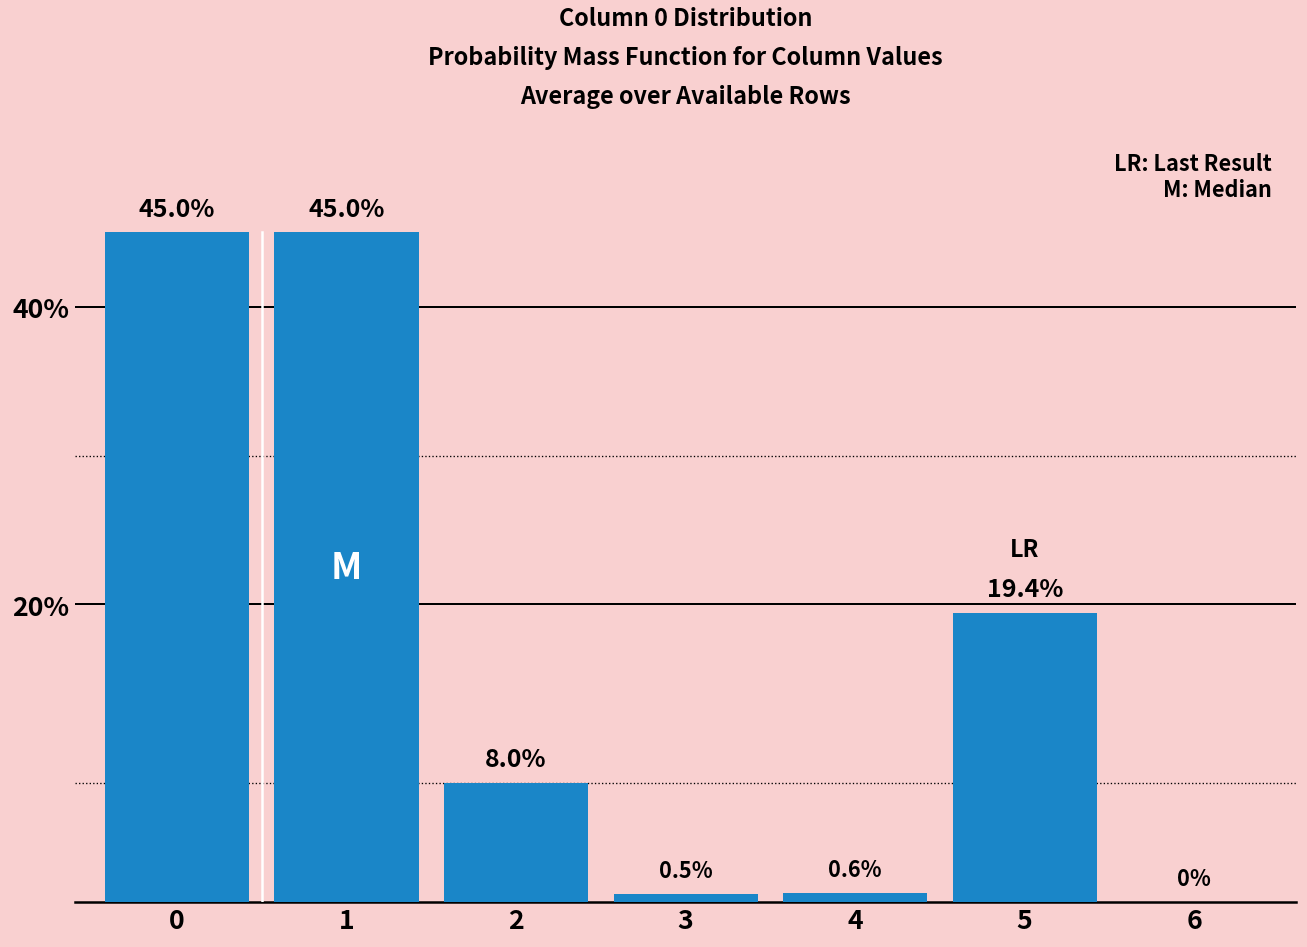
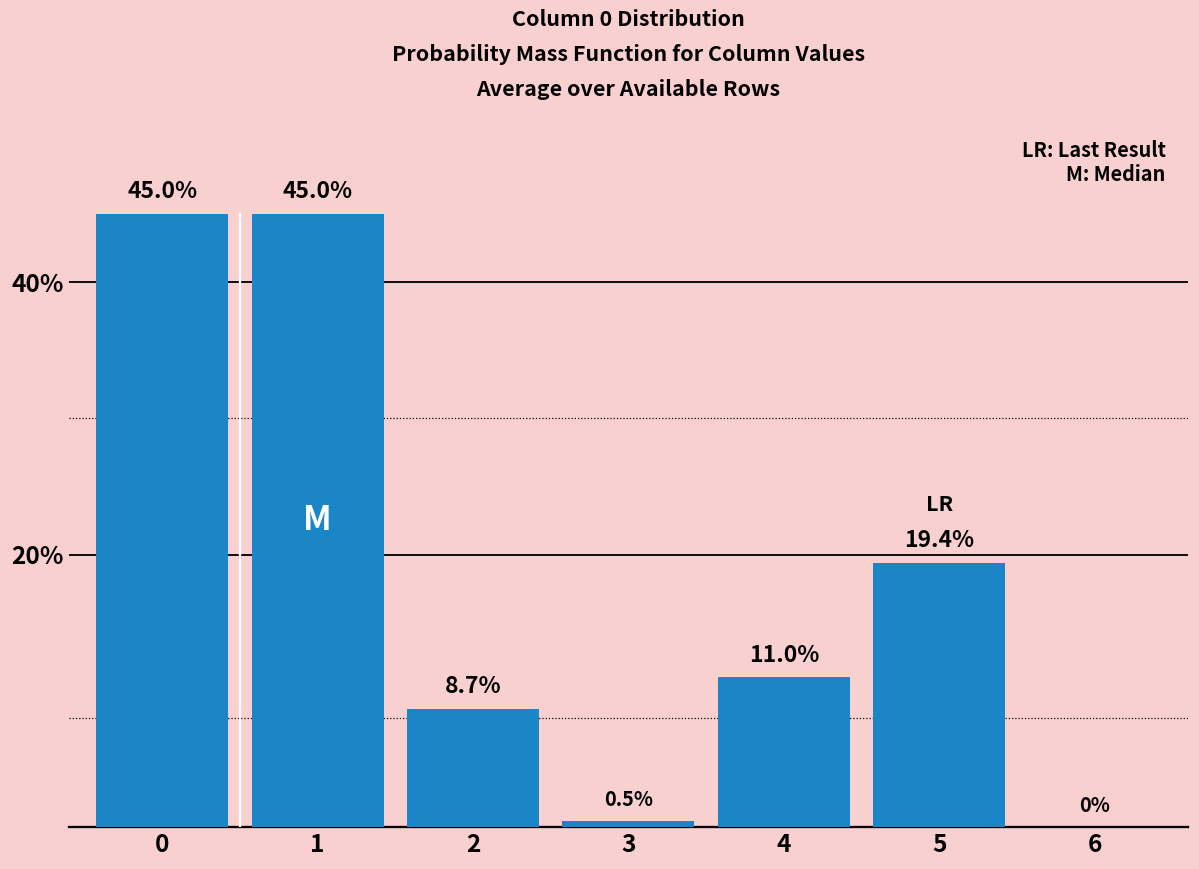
  {
    "0": "45.0%",
    "1": "45.0%",
-   "2": "8.0%",
+   "2": "8.7%",
    "3": "0.5%",
-   "4": "0.6%",
+   "4": "11.0%",
    "5": "19.4%",
    "6": "0%"
  }
